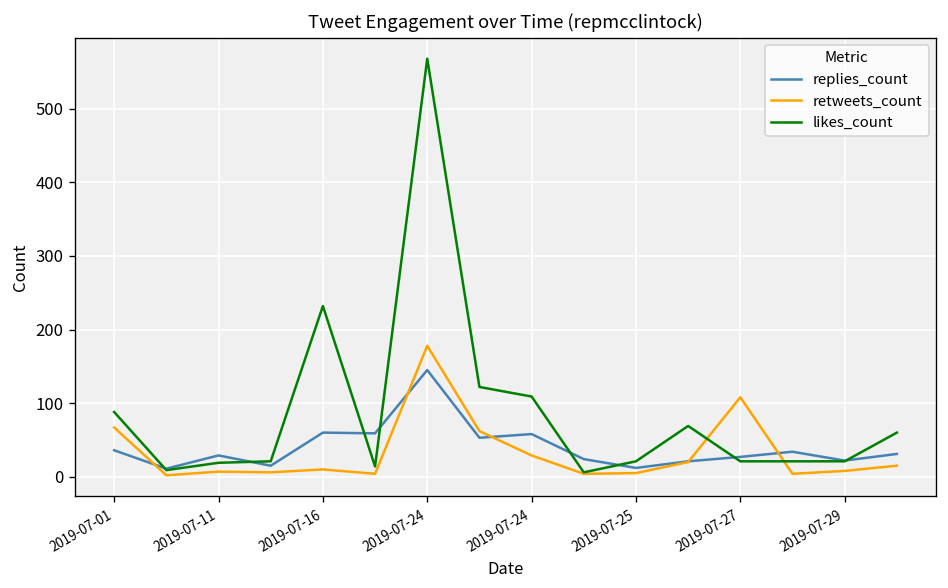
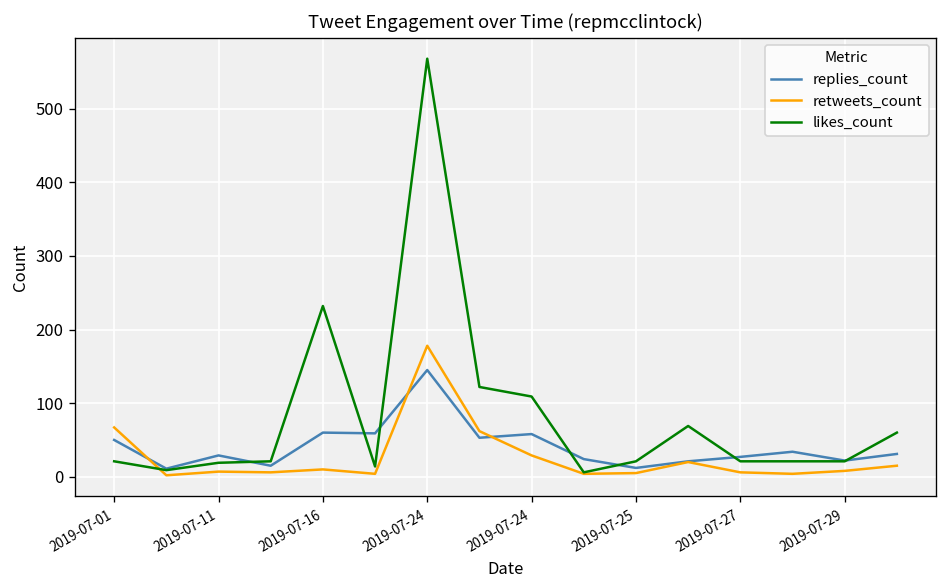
  {
    "replies_count": {
-     "2019-07-01": 40,
+     "2019-07-01": 50,
      "2019-07-16": 60,
      "2019-07-27": 30
    },
    "retweets_count": {
      "2019-07-01": 70,
      "2019-07-16": 10,
-     "2019-07-27": 110
+     "2019-07-27": 10
    },
    "likes_count": {
-     "2019-07-01": 90,
+     "2019-07-01": 20,
      "2019-07-16": 230,
      "2019-07-27": 20
    }
  }
